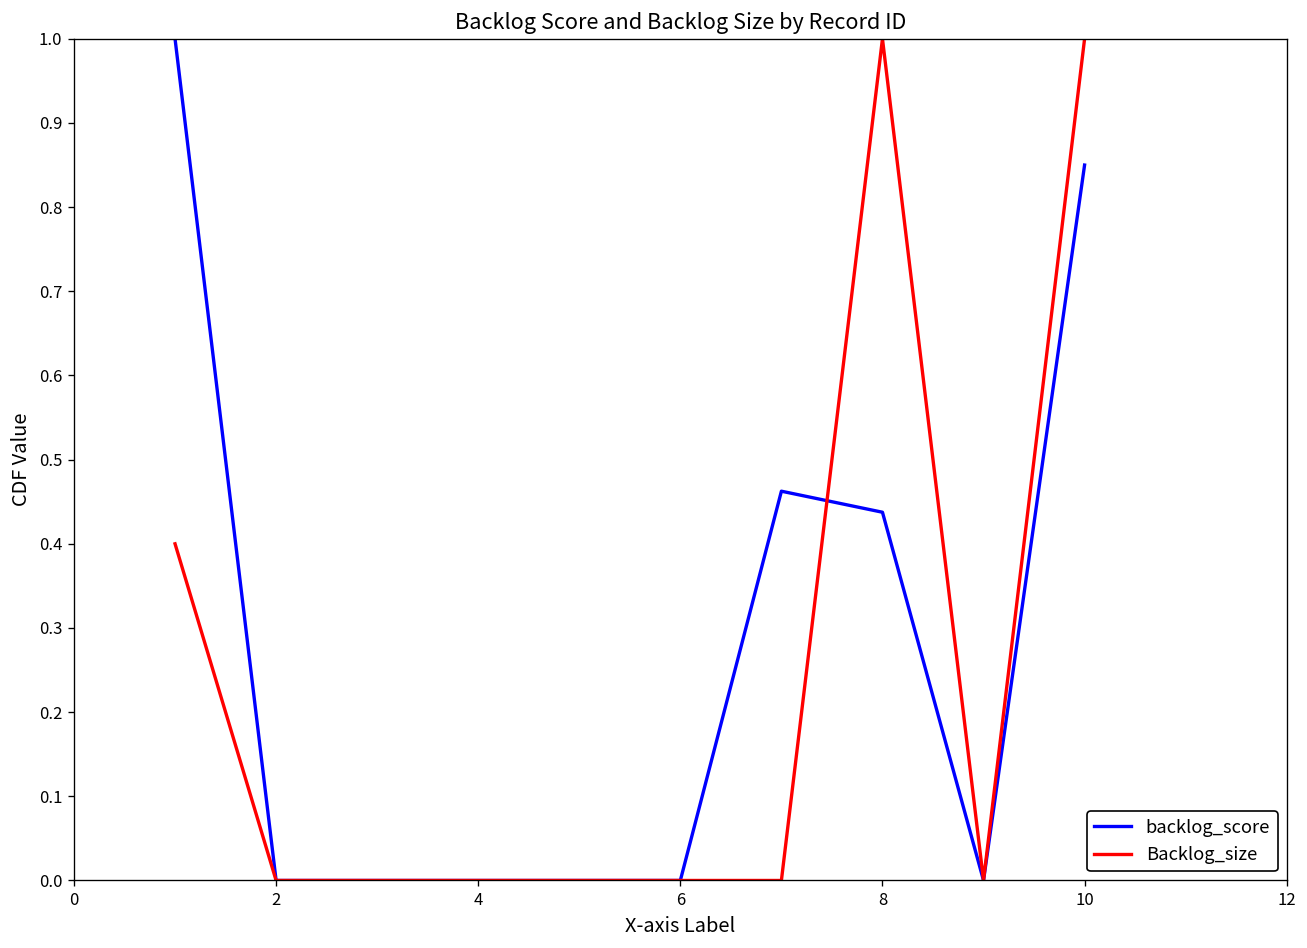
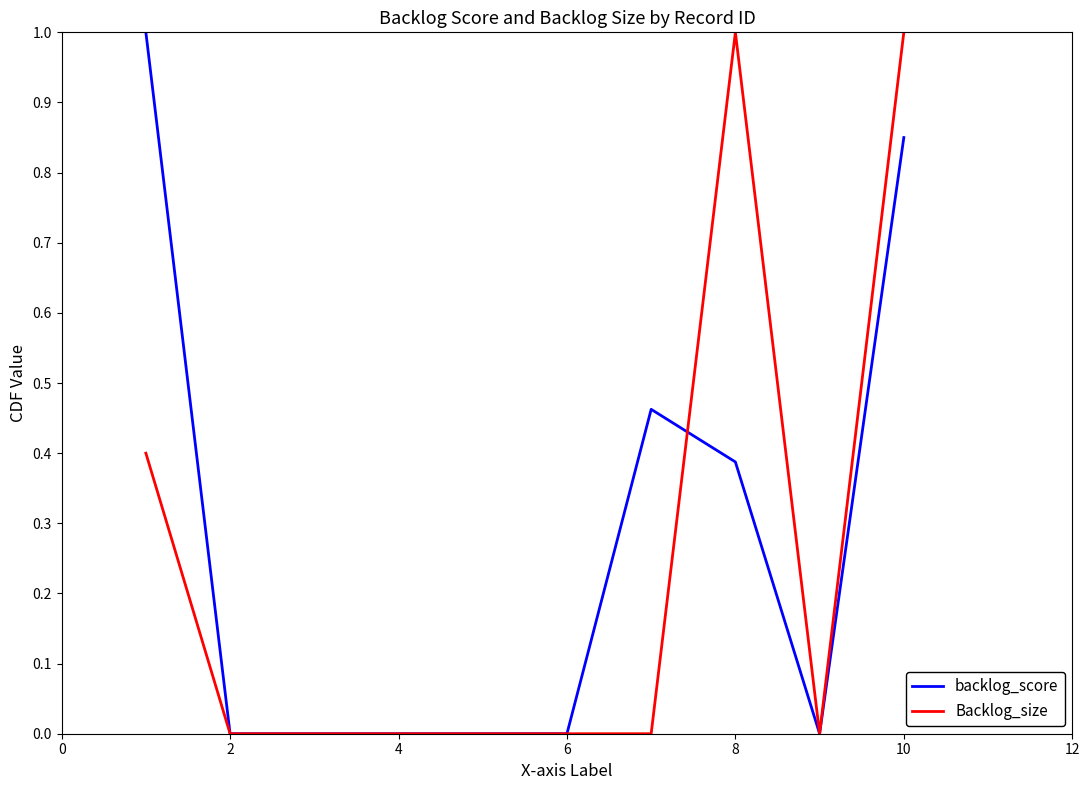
  {
    "backlog_score": {
-     "8": 0.44,
+     "8": 0.39,
      "10": 0.85
    },
    "Backlog_size": {
      "8": 1.00,
      "10": 1.00
    }
  }
